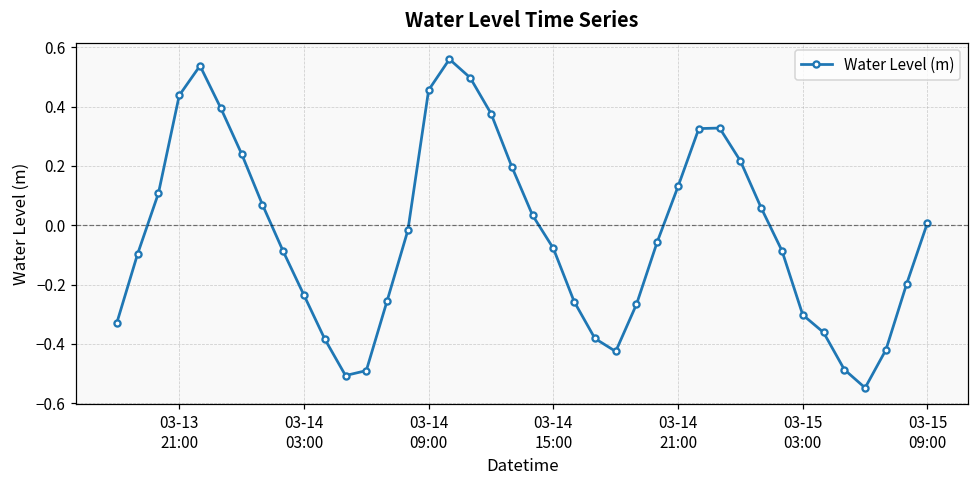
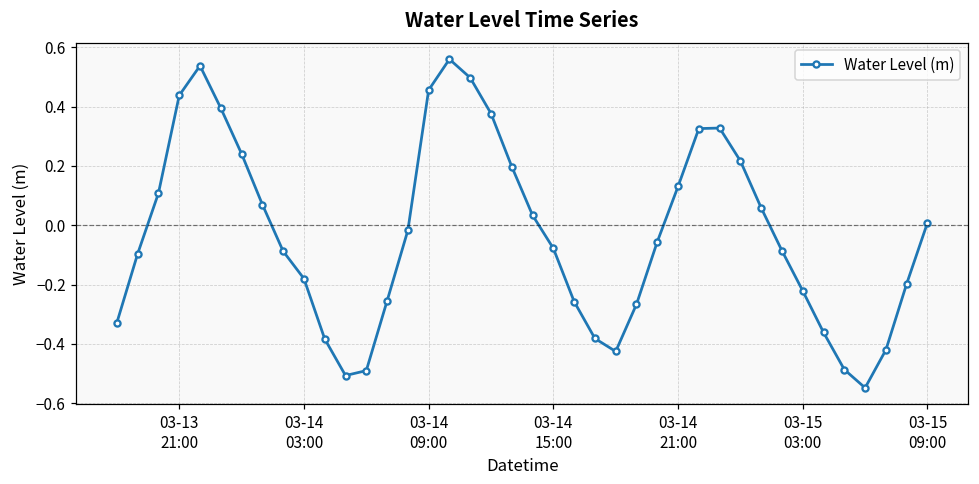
  {
    "03-13 21:00": 0.44,
-   "03-14 03:00": -0.24,
+   "03-14 03:00": -0.18,
    "03-14 09:00": 0.46,
    "03-14 15:00": -0.08,
    "03-14 21:00": 0.13,
-   "03-15 03:00": -0.30,
+   "03-15 03:00": -0.22,
    "03-15 09:00": 0.01
  }
